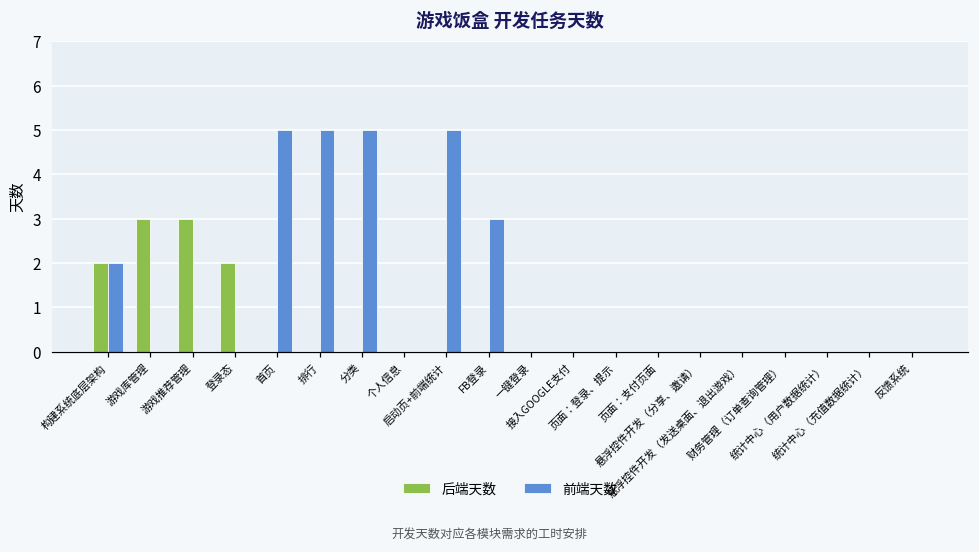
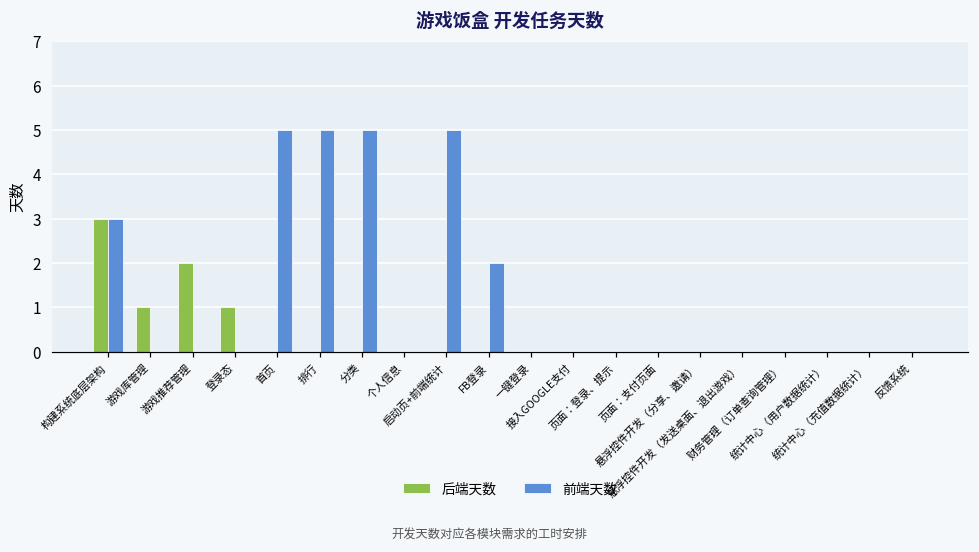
  {
    "后端天数": {
-     "构建系统底层架构": 2,
-     "游戏库管理": 3,
-     "游戏推荐管理": 3,
-     "登录态": 2,
+     "构建系统底层架构": 3,
+     "游戏库管理": 1,
+     "游戏推荐管理": 2,
+     "登录态": 1,
      "首页": 0,
      "排行": 0,
      "分类": 0,
      "个人信息": 0,
      "启动页+前端统计": 0,
      "FB登录": 0,
      "一键登录": 0,
      "接入GOOGLE支付": 0,
      "页面：登录、提示": 0,
      "页面：支付页面": 0,
      "悬浮控件开发（分享、邀请）": 0,
      "悬浮控件开发（发送桌面、退出游戏）": 0,
      "财务管理（订单查询管理）": 0,
      "统计中心（用户数据统计）": 0,
      "统计中心（充值数据统计）": 0,
      "反馈系统": 0
    },
    "前端天数": {
-     "构建系统底层架构": 2,
+     "构建系统底层架构": 3,
      "游戏库管理": 0,
      "游戏推荐管理": 0,
      "登录态": 0,
      "首页": 5,
      "排行": 5,
      "分类": 5,
      "个人信息": 0,
      "启动页+前端统计": 5,
-     "FB登录": 3,
+     "FB登录": 2,
      "一键登录": 0,
      "接入GOOGLE支付": 0,
      "页面：登录、提示": 0,
      "页面：支付页面": 0,
      "悬浮控件开发（分享、邀请）": 0,
      "悬浮控件开发（发送桌面、退出游戏）": 0,
      "财务管理（订单查询管理）": 0,
      "统计中心（用户数据统计）": 0,
      "统计中心（充值数据统计）": 0,
      "反馈系统": 0
    }
  }
